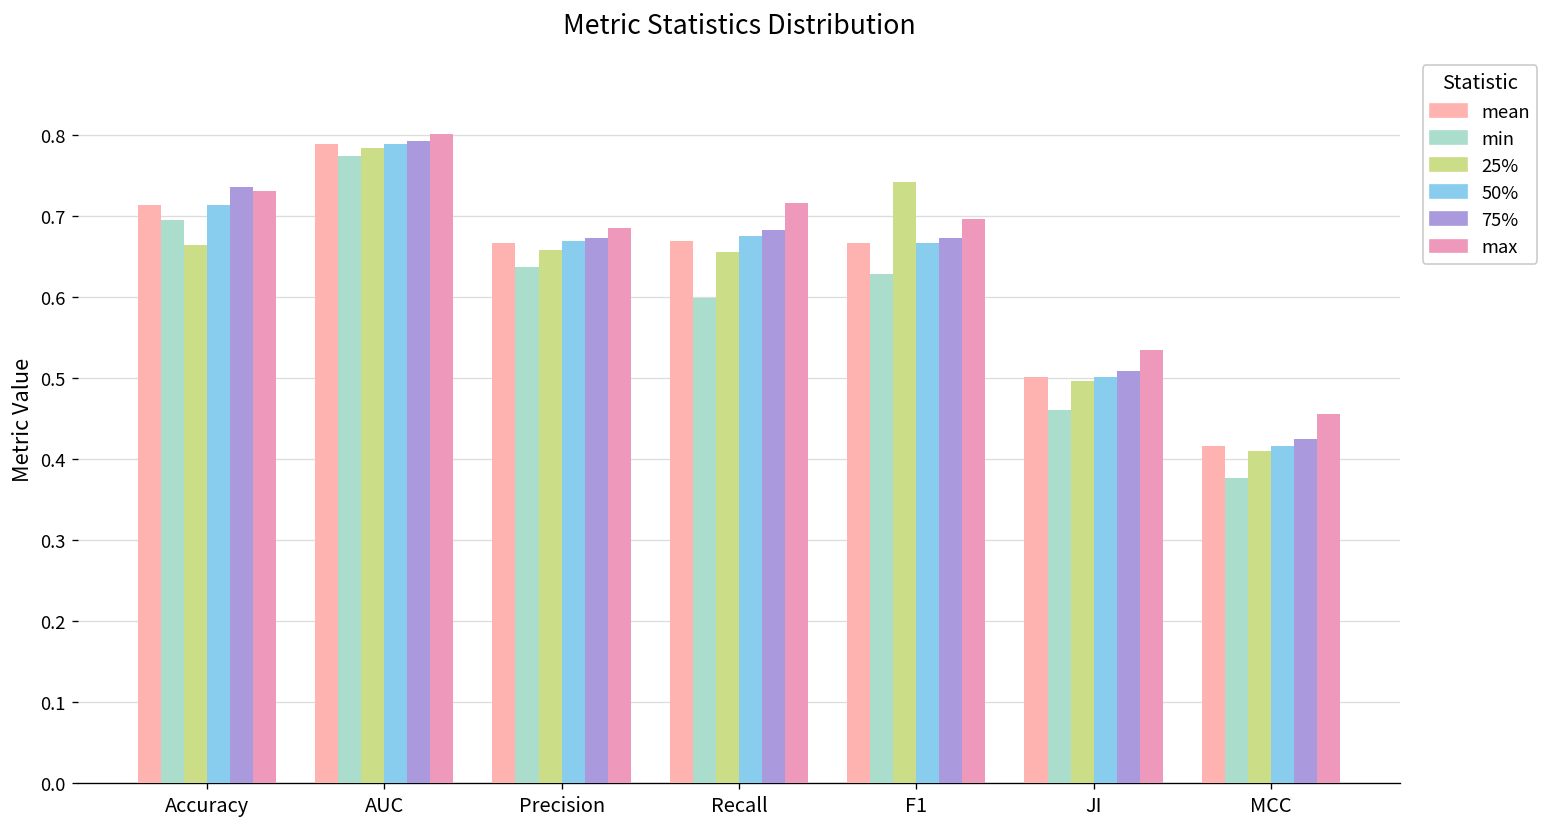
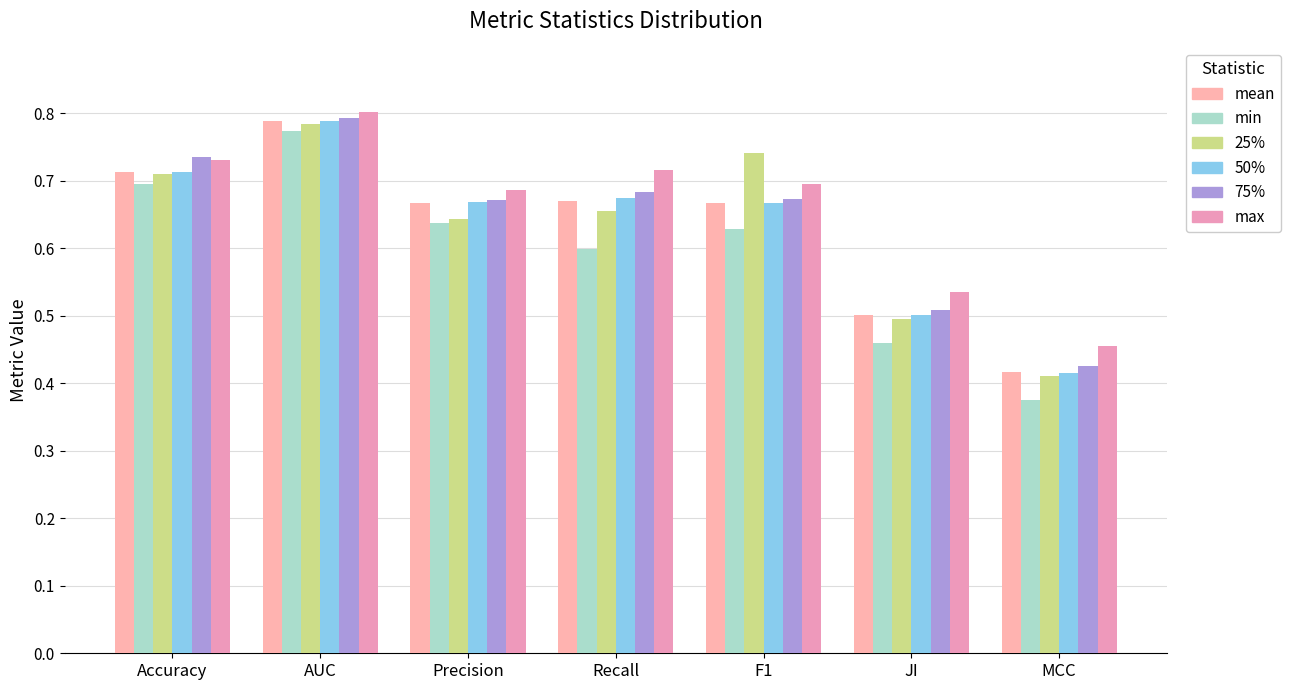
  {
    "25%": {
-     "Accuracy": 0.66,
+     "Accuracy": 0.71,
      "AUC": 0.78,
-     "Precision": 0.66,
+     "Precision": 0.64,
      "Recall": 0.66,
      "F1": 0.74,
      "JI": 0.50,
      "MCC": 0.41
    },
    "75%": {
      "Accuracy": 0.74,
      "AUC": 0.79,
      "Precision": 0.67,
      "Recall": 0.68,
      "F1": 0.67,
      "JI": 0.51,
      "MCC": 0.43
    }
  }
